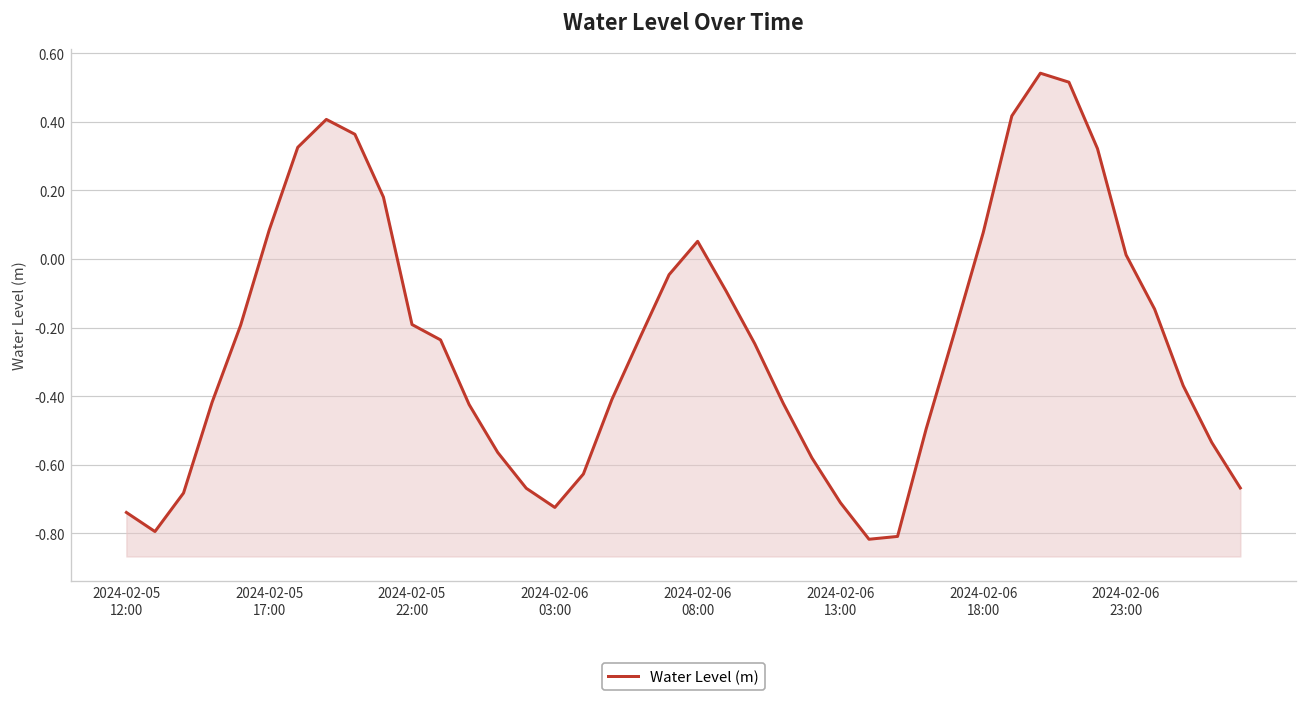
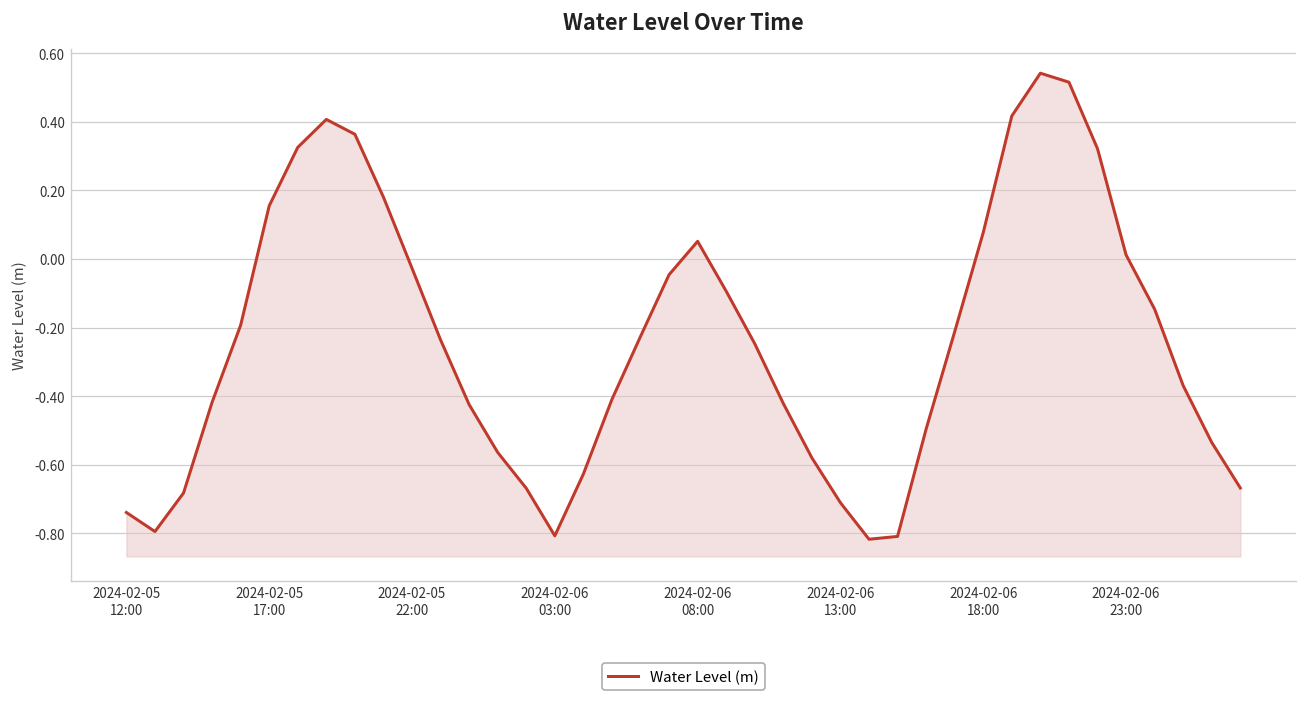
  {
    "2024-02-05 12:00": -0.74,
-   "2024-02-05 17:00": 0.08,
-   "2024-02-05 22:00": -0.19,
-   "2024-02-06 03:00": -0.72,
+   "2024-02-05 17:00": 0.16,
+   "2024-02-05 22:00": -0.03,
+   "2024-02-06 03:00": -0.81,
    "2024-02-06 08:00": 0.05,
    "2024-02-06 13:00": -0.71,
    "2024-02-06 18:00": 0.08,
    "2024-02-06 23:00": 0.01
  }
